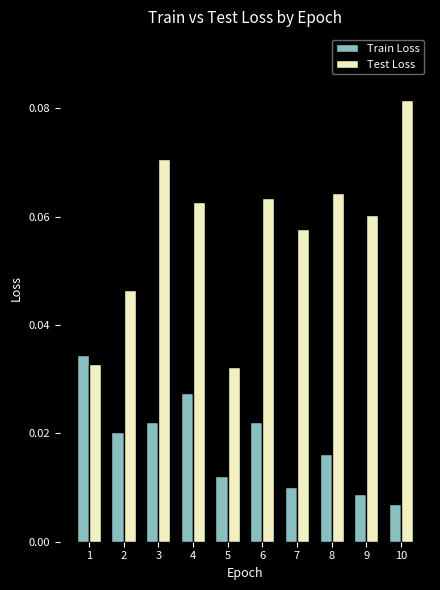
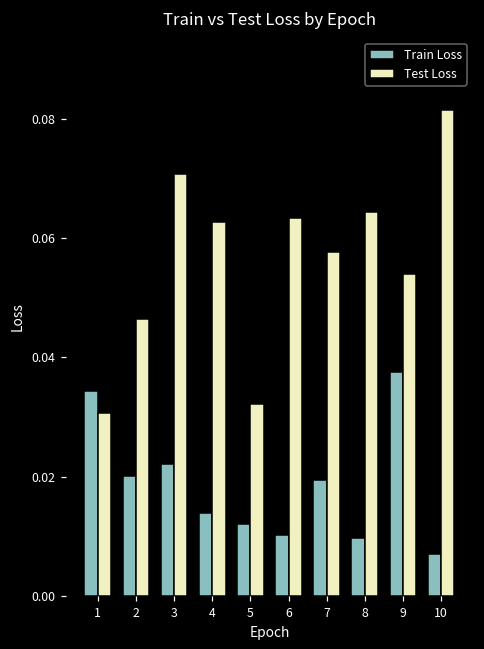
  {
    "Train Loss": {
      "1": 0.034,
      "2": 0.020,
      "3": 0.022,
-     "4": 0.027,
+     "4": 0.014,
      "5": 0.012,
-     "6": 0.022,
-     "7": 0.010,
-     "8": 0.016,
-     "9": 0.009,
+     "6": 0.010,
+     "7": 0.019,
+     "8": 0.010,
+     "9": 0.038,
      "10": 0.007
    },
    "Test Loss": {
-     "1": 0.033,
+     "1": 0.031,
      "2": 0.047,
      "3": 0.071,
      "4": 0.063,
      "5": 0.032,
      "6": 0.063,
      "7": 0.058,
      "8": 0.064,
-     "9": 0.060,
+     "9": 0.054,
      "10": 0.081
    }
  }
